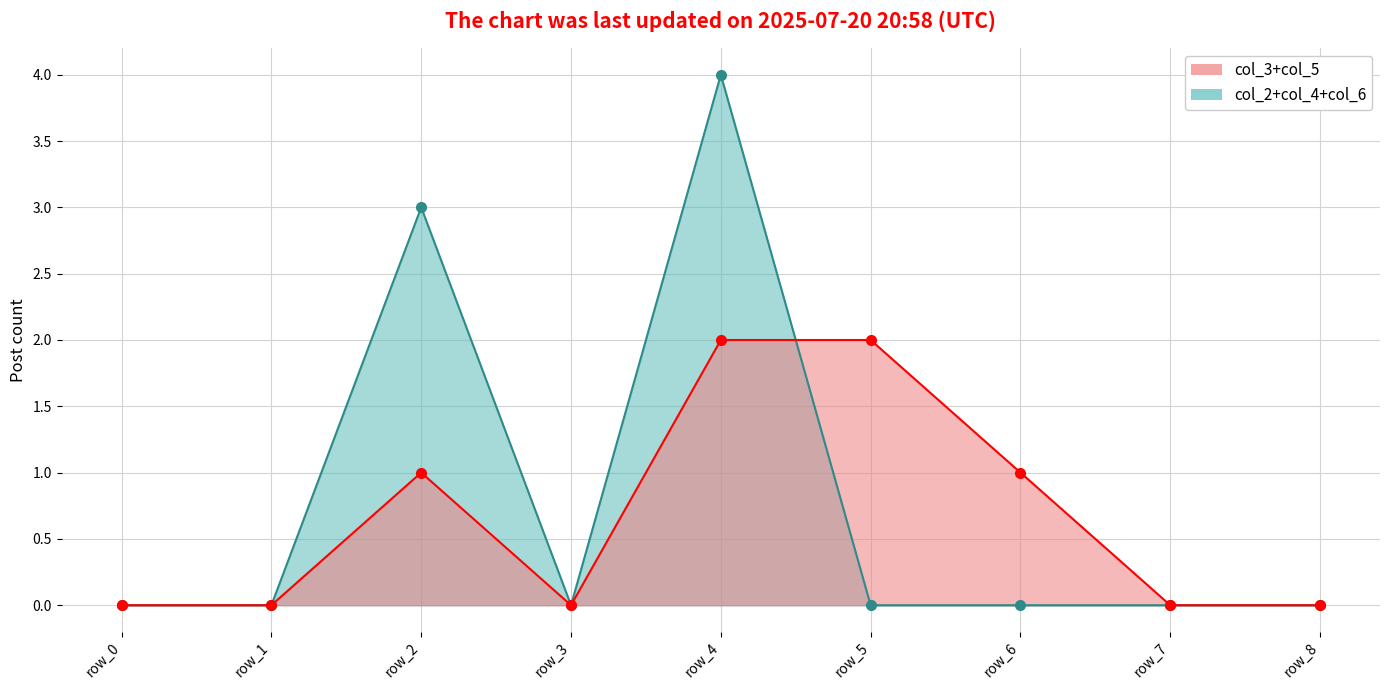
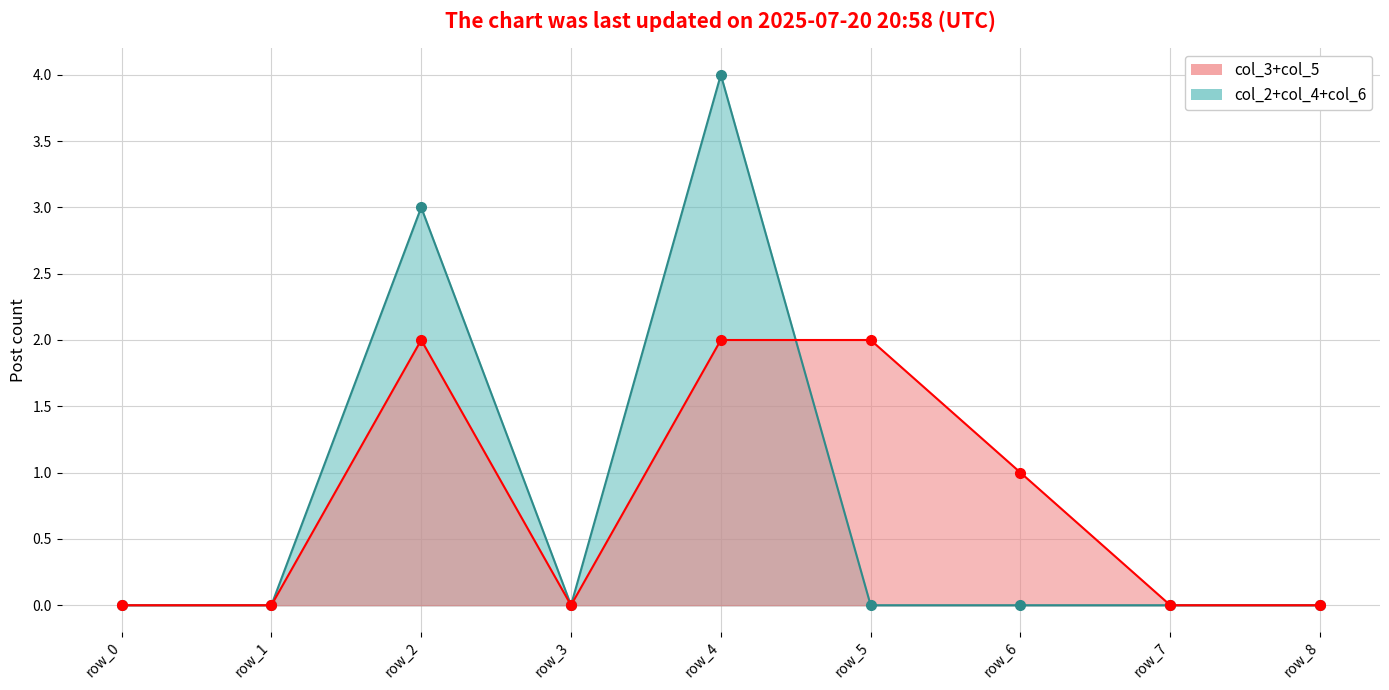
  {
    "col_2+col_4+col_6": {
      "row_2": 3,
      "row_4": 4,
      "row_5": 0,
      "row_6": 0
    },
    "col_3+col_5": {
-     "row_2": 1,
+     "row_2": 2,
      "row_4": 2,
      "row_5": 2,
      "row_6": 1
    }
  }
